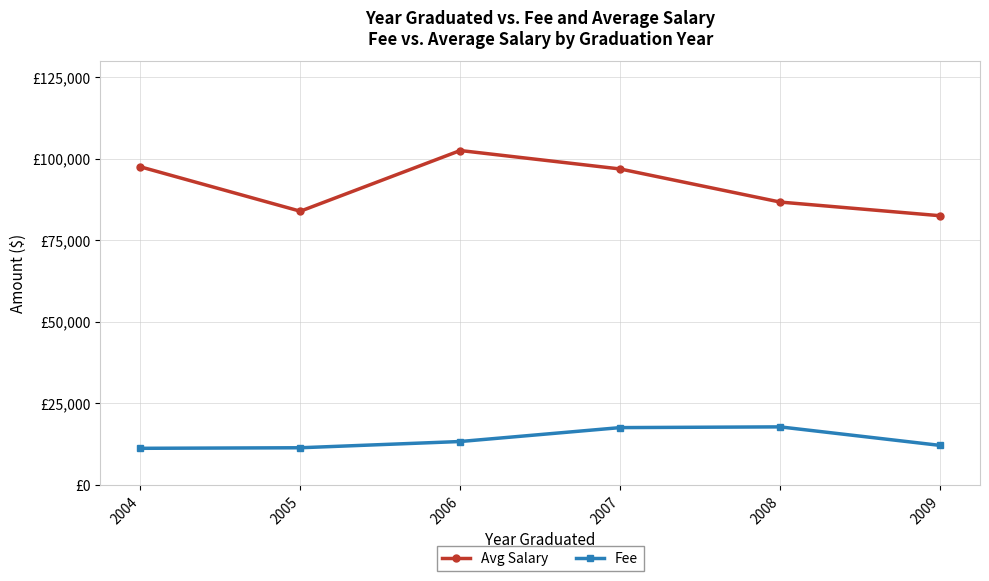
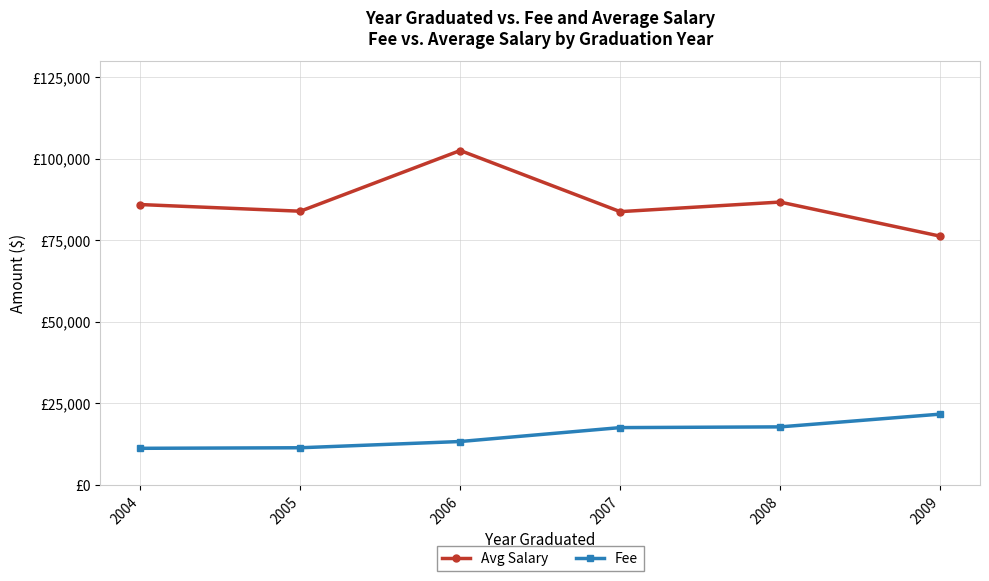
  {
    "Avg Salary": {
-     "2004": "£98,000",
+     "2004": "£86,000",
      "2005": "£84,000",
      "2006": "£103,000",
-     "2007": "£97,000",
+     "2007": "£84,000",
      "2008": "£87,000",
-     "2009": "£83,000"
+     "2009": "£76,000"
    },
    "Fee": {
      "2004": "£11,000",
      "2005": "£11,000",
      "2006": "£13,000",
      "2007": "£18,000",
      "2008": "£18,000",
-     "2009": "£12,000"
+     "2009": "£22,000"
    }
  }
